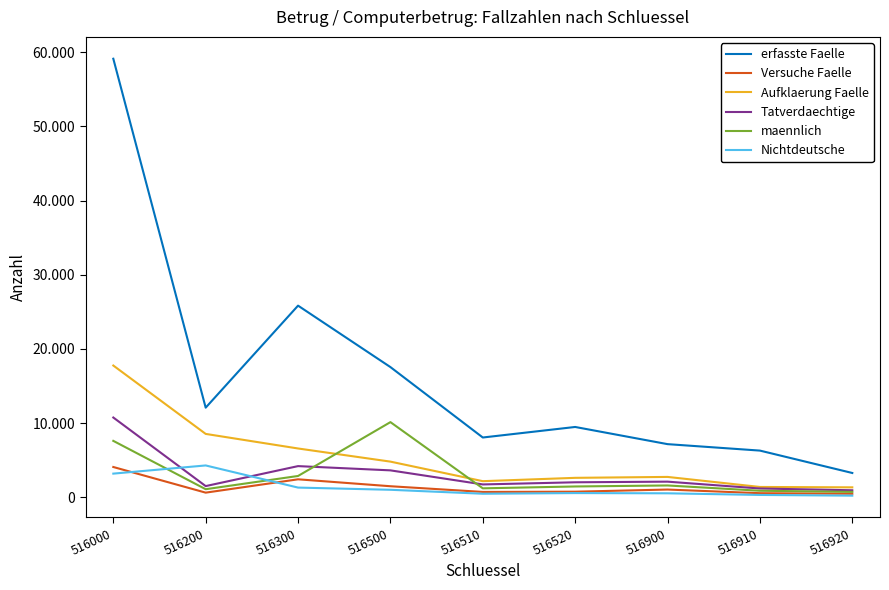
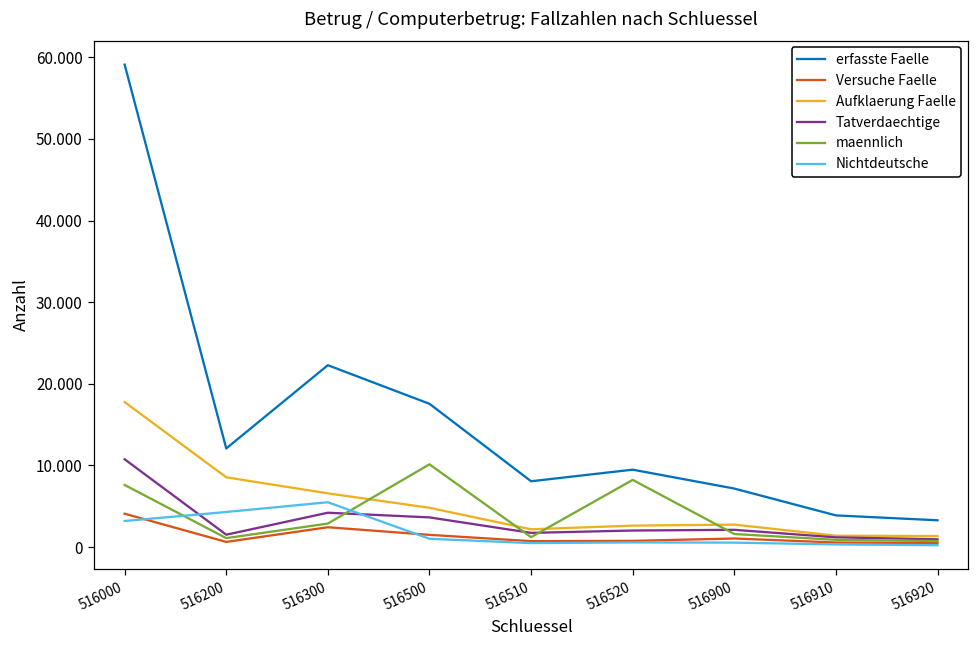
  {
    "erfasste Faelle": {
      "516000": 59,
      "516200": 12,
-     "516300": 26,
+     "516300": 22,
      "516500": 18,
      "516510": 8,
      "516520": 9,
      "516900": 7,
-     "516910": 6,
+     "516910": 4,
      "516920": 3
    },
    "Versuche Faelle": {
      "516000": 4,
      "516200": 1,
      "516300": 2,
      "516500": 2,
      "516900": 1
    },
    "Aufklaerung Faelle": {
      "516000": 18,
      "516200": 9,
      "516300": 7,
      "516500": 5,
      "516510": 2,
      "516520": 3,
      "516900": 3,
      "516920": 1
    },
    "Tatverdaechtige": {
      "516000": 11,
      "516200": 2,
      "516300": 4,
      "516500": 4,
      "516510": 2,
      "516520": 2,
      "516900": 2
    },
    "maennlich": {
      "516000": 8,
      "516200": 1,
      "516300": 3,
      "516500": 10,
      "516510": 1,
-     "516520": 1,
+     "516520": 8,
      "516900": 2
    },
    "Nichtdeutsche": {
      "516000": 3,
      "516200": 4,
-     "516300": 1,
+     "516300": 5,
      "516500": 1,
      "516900": 1
    }
  }
